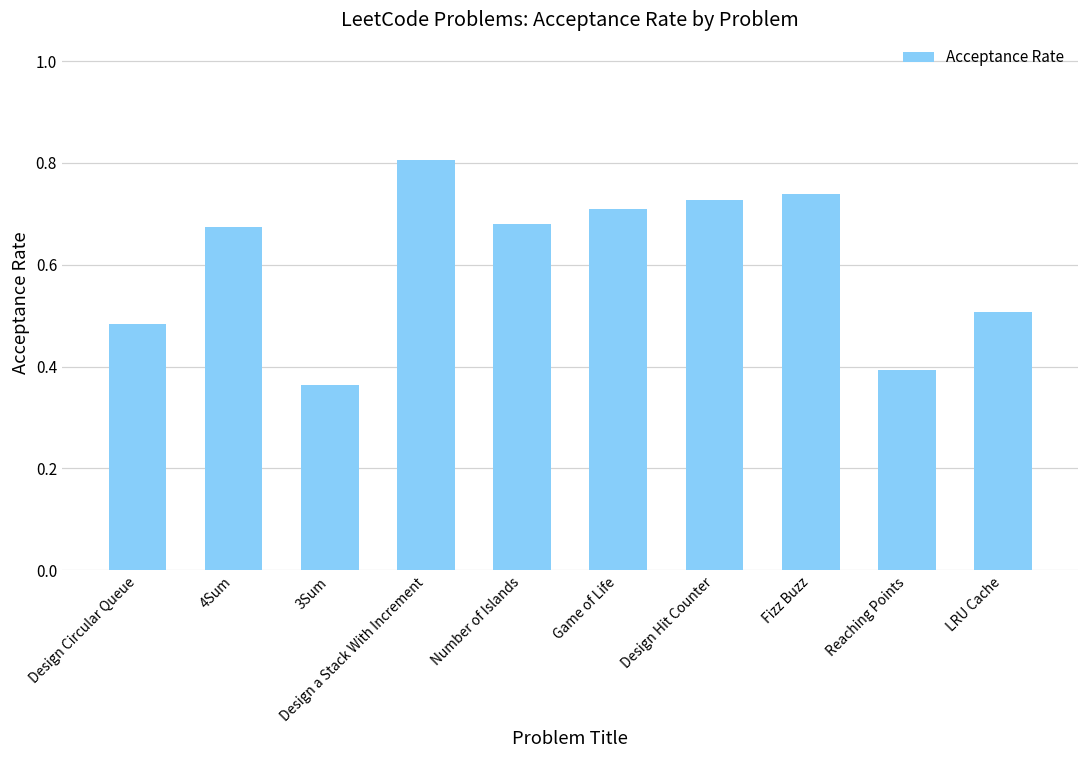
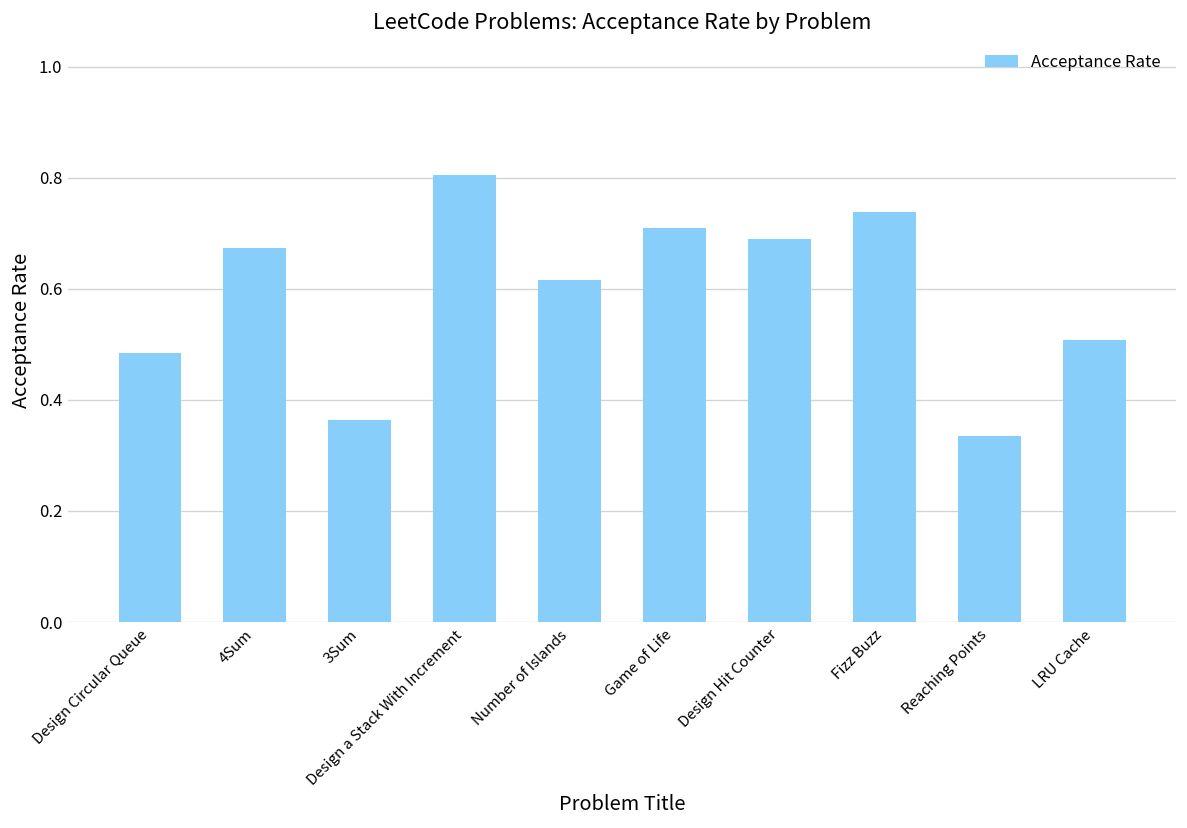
  {
    "Design Circular Queue": 0.48,
    "4Sum": 0.67,
    "3Sum": 0.36,
    "Design a Stack With Increment": 0.80,
-   "Number of Islands": 0.68,
+   "Number of Islands": 0.62,
    "Game of Life": 0.71,
-   "Design Hit Counter": 0.73,
+   "Design Hit Counter": 0.69,
    "Fizz Buzz": 0.74,
-   "Reaching Points": 0.39,
+   "Reaching Points": 0.34,
    "LRU Cache": 0.51
  }
